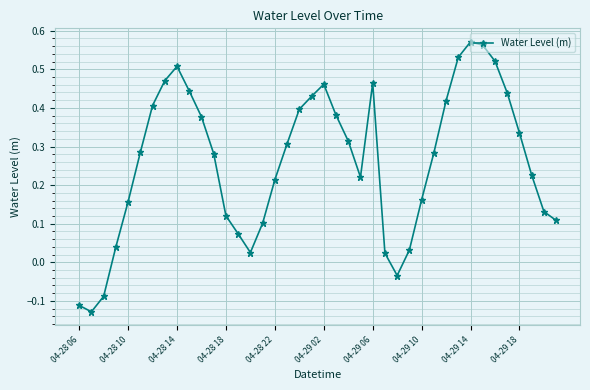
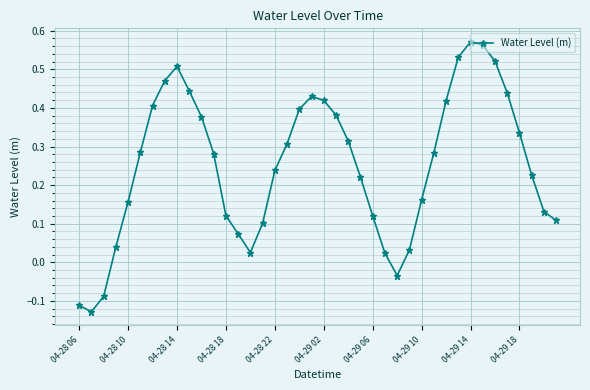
  {
    "04-28 06": -0.11,
    "04-28 10": 0.16,
    "04-28 14": 0.51,
    "04-28 18": 0.12,
-   "04-28 22": 0.21,
-   "04-29 02": 0.46,
-   "04-29 06": 0.46,
+   "04-28 22": 0.24,
+   "04-29 02": 0.42,
+   "04-29 06": 0.12,
    "04-29 10": 0.16,
    "04-29 18": 0.34
  }
